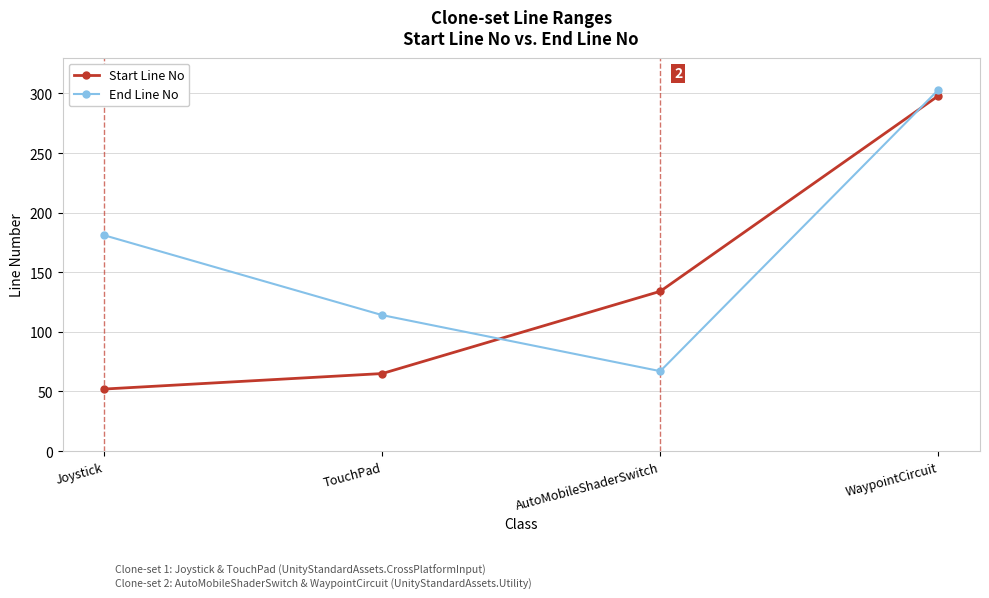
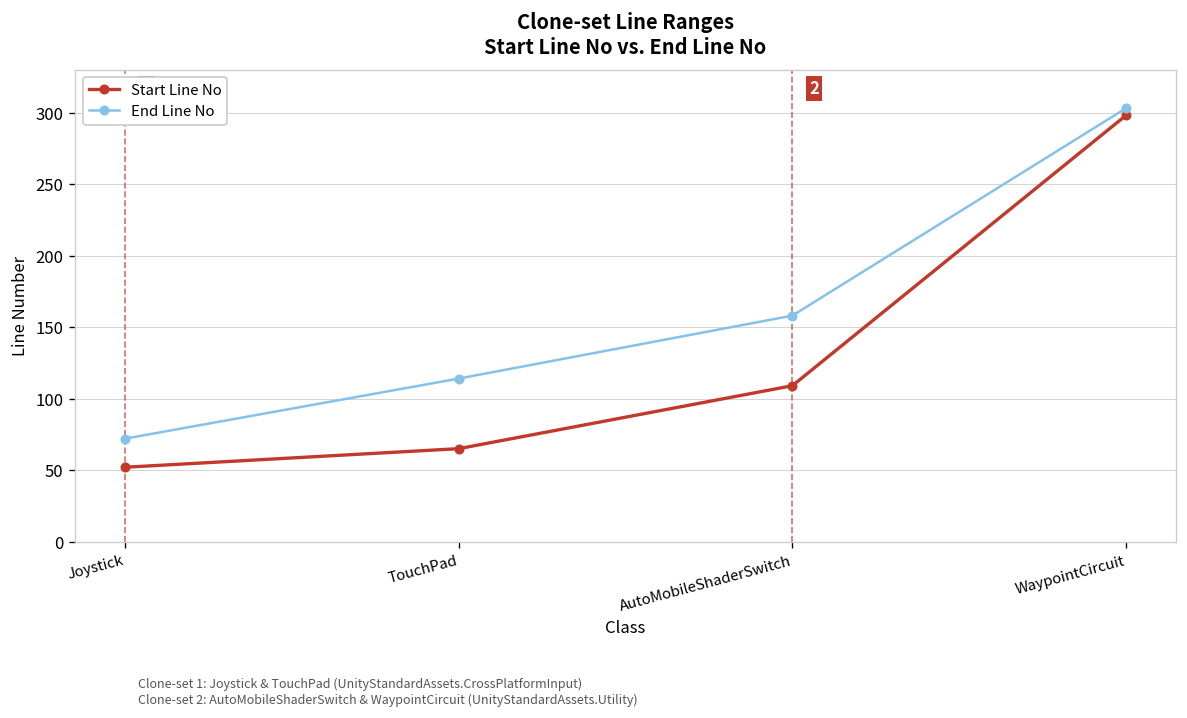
  {
    "Start Line No": {
      "Joystick": 52,
      "TouchPad": 65,
-     "AutoMobileShaderSwitch": 134,
+     "AutoMobileShaderSwitch": 109,
      "WaypointCircuit": 298
    },
    "End Line No": {
-     "Joystick": 181,
+     "Joystick": 72,
      "TouchPad": 114,
-     "AutoMobileShaderSwitch": 67,
+     "AutoMobileShaderSwitch": 158,
      "WaypointCircuit": 303
    }
  }
